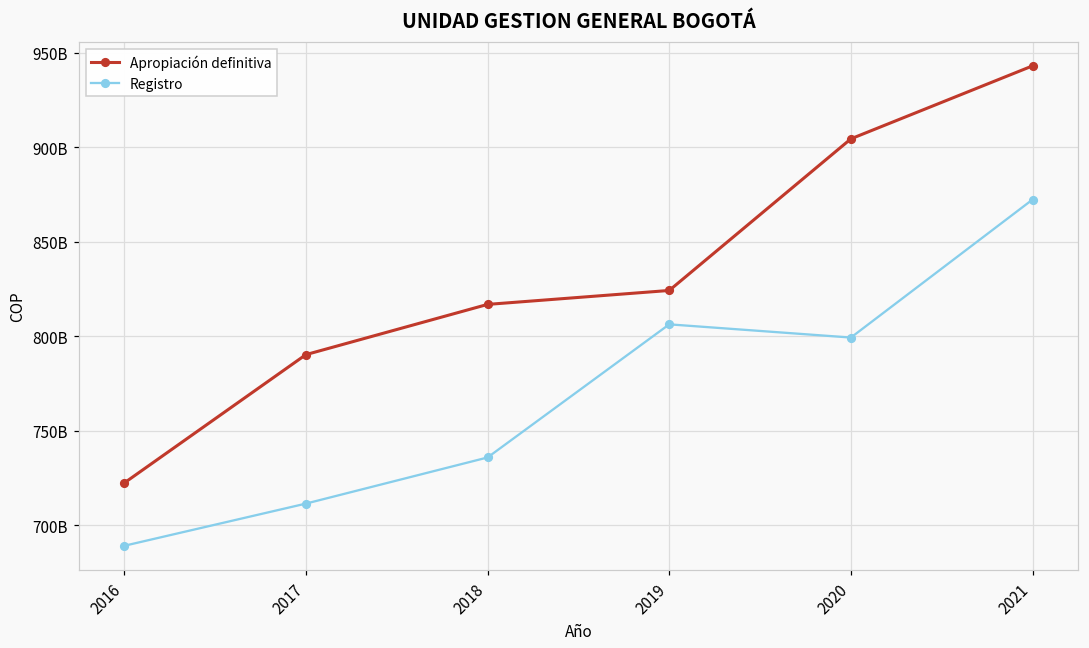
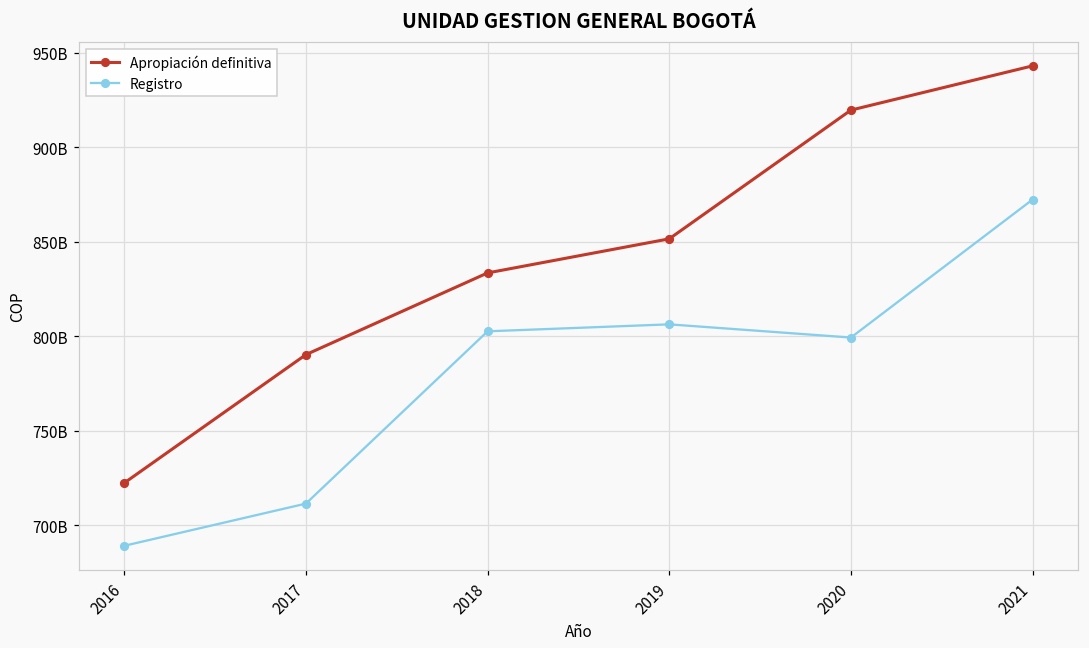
  {
    "Apropiación definitiva": {
      "2016": 722000000000,
      "2017": 790000000000,
-     "2018": 817000000000,
-     "2019": 824000000000,
-     "2020": 904000000000,
+     "2018": 834000000000,
+     "2019": 852000000000,
+     "2020": 920000000000,
      "2021": 943000000000
    },
    "Registro": {
      "2016": 689000000000,
      "2017": 712000000000,
-     "2018": 736000000000,
+     "2018": 803000000000,
      "2019": 806000000000,
      "2020": 799000000000,
      "2021": 872000000000
    }
  }
